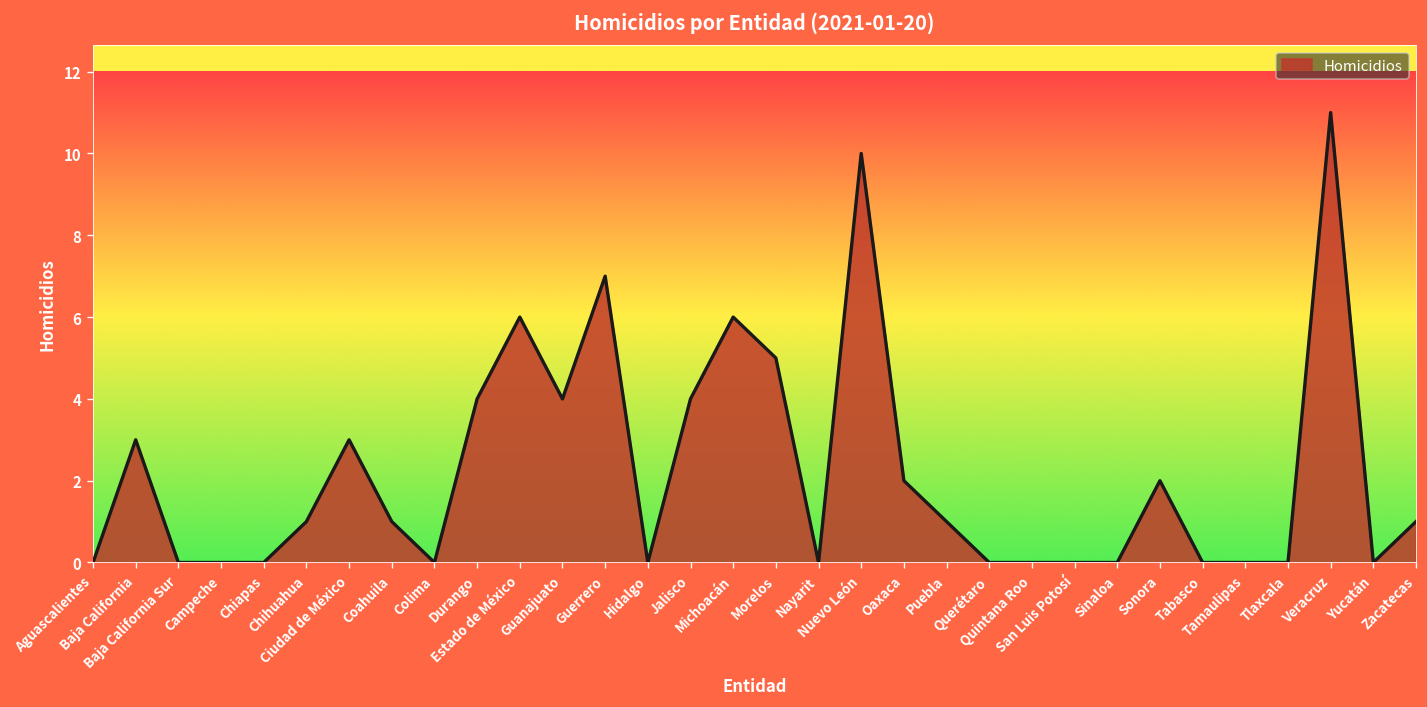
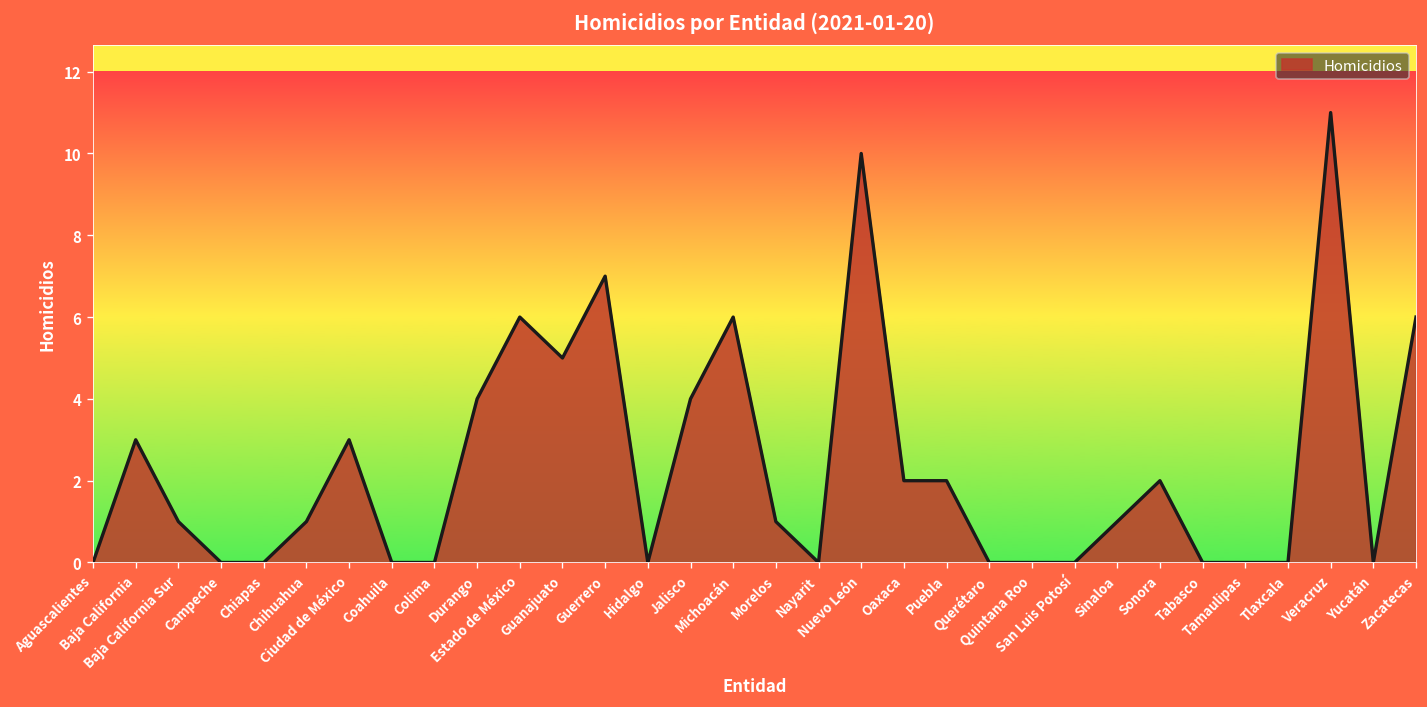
  {
    "Aguascalientes": 0,
    "Baja California": 3,
-   "Baja California Sur": 0,
+   "Baja California Sur": 1,
    "Campeche": 0,
    "Chiapas": 0,
    "Chihuahua": 1,
    "Ciudad de México": 3,
-   "Coahuila": 1,
+   "Coahuila": 0,
    "Colima": 0,
    "Durango": 4,
    "Estado de México": 6,
-   "Guanajuato": 4,
+   "Guanajuato": 5,
    "Guerrero": 7,
    "Hidalgo": 0,
    "Jalisco": 4,
    "Michoacán": 6,
-   "Morelos": 5,
+   "Morelos": 1,
    "Nayarit": 0,
    "Nuevo León": 10,
    "Oaxaca": 2,
-   "Puebla": 1,
+   "Puebla": 2,
    "Querétaro": 0,
    "Quintana Roo": 0,
    "San Luis Potosí": 0,
-   "Sinaloa": 0,
+   "Sinaloa": 1,
    "Sonora": 2,
    "Tabasco": 0,
    "Tamaulipas": 0,
    "Tlaxcala": 0,
    "Veracruz": 11,
    "Yucatán": 0,
-   "Zacatecas": 1
+   "Zacatecas": 6
  }
